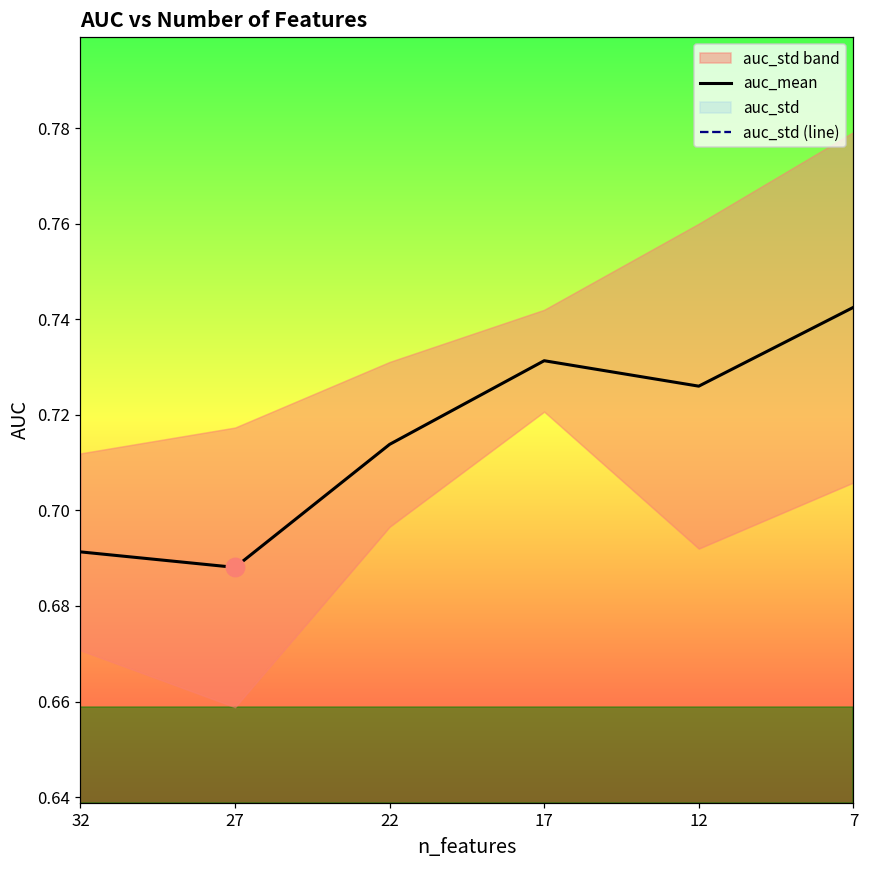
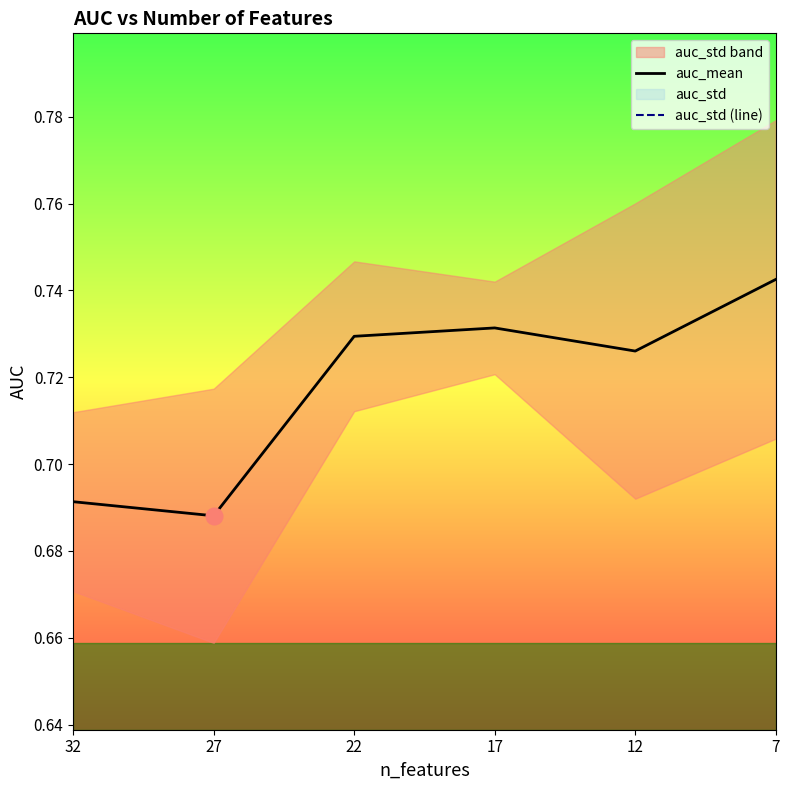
  {
    "auc_mean": {
      "32": 0.691,
-     "22": 0.714,
+     "22": 0.729,
      "17": 0.731,
      "12": 0.726,
      "7": 0.743
    }
  }
